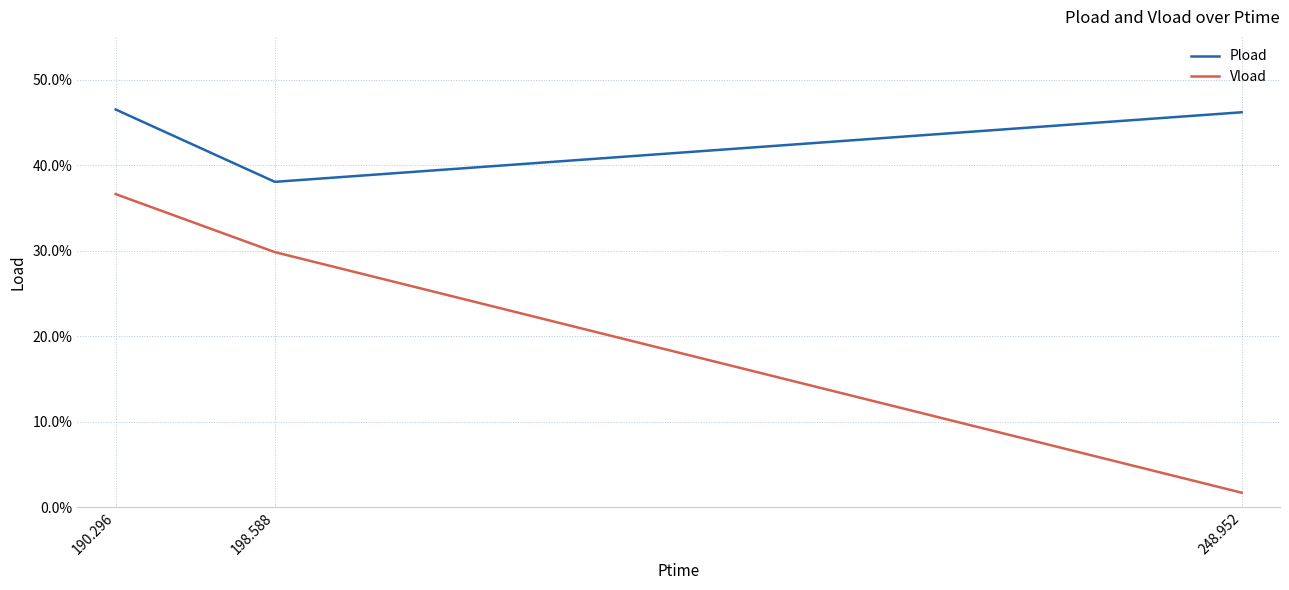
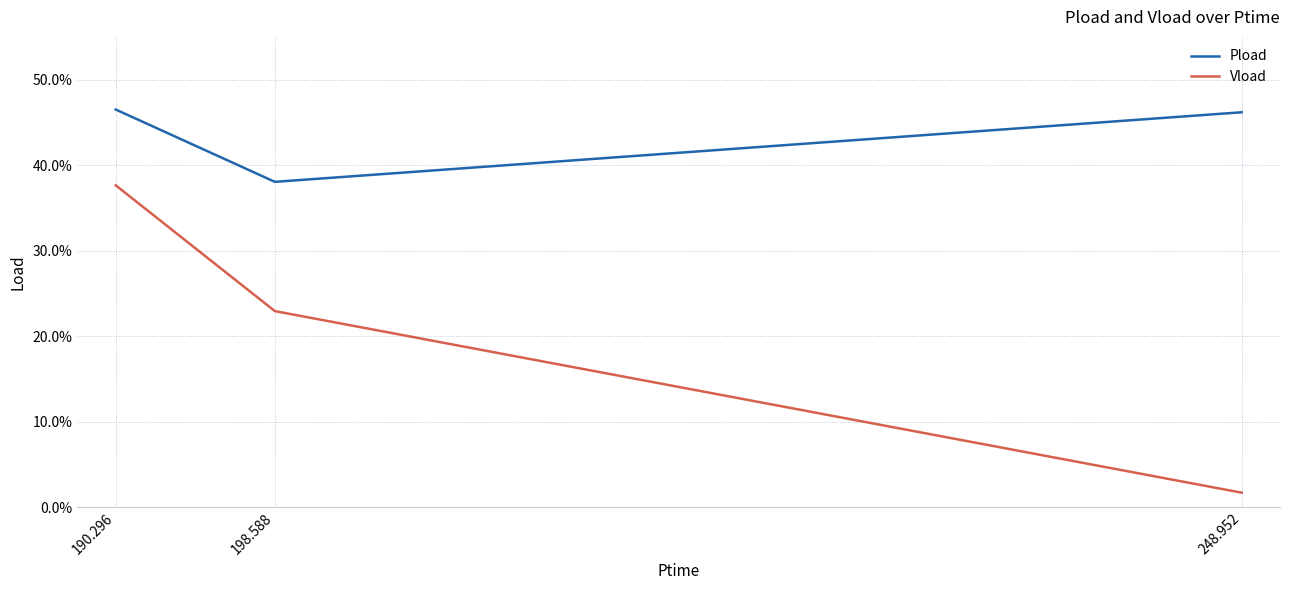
  {
    "Pload": {
      "190.296": "47%",
      "198.588": "38%",
      "248.952": "46%"
    },
    "Vload": {
-     "190.296": "37%",
-     "198.588": "30%",
+     "190.296": "38%",
+     "198.588": "23%",
      "248.952": "2%"
    }
  }
